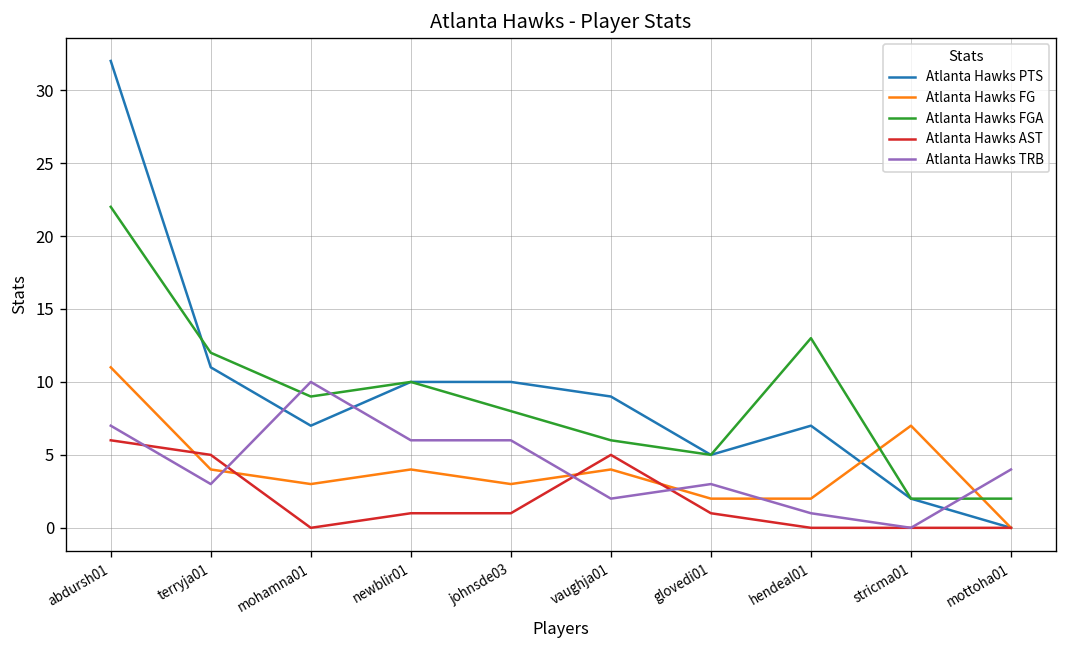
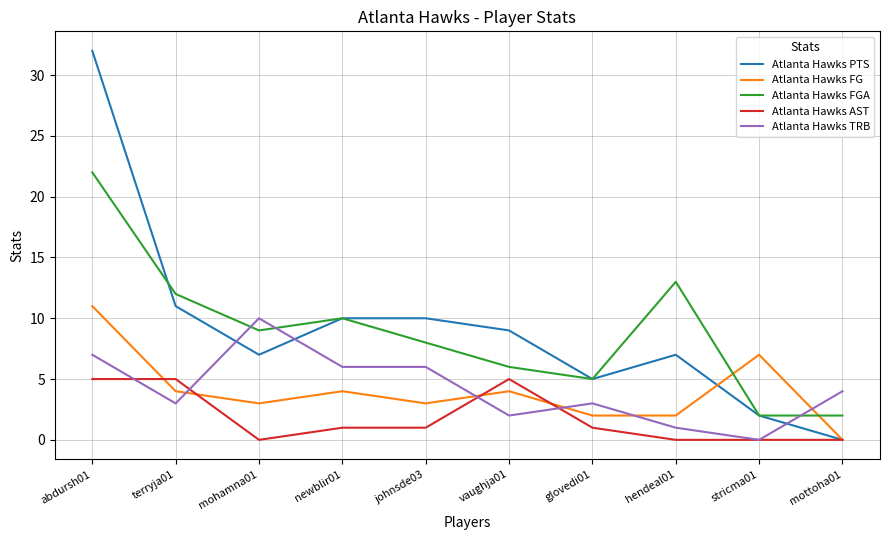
  {
    "Atlanta Hawks PTS": {
      "abdursh01": 32,
      "terryja01": 11,
      "mohamna01": 7,
      "johnsde03": 10,
      "vaughja01": 9,
      "hendeal01": 7
    },
    "Atlanta Hawks FG": {
      "abdursh01": 11,
      "terryja01": 4,
      "mohamna01": 3,
      "newblir01": 4,
      "johnsde03": 3,
      "vaughja01": 4,
      "glovedi01": 2,
      "hendeal01": 2,
      "stricma01": 7
    },
    "Atlanta Hawks FGA": {
      "abdursh01": 22,
      "terryja01": 12,
      "mohamna01": 9,
      "johnsde03": 8,
      "vaughja01": 6,
      "hendeal01": 13,
      "mottoha01": 2
    },
    "Atlanta Hawks AST": {
-     "abdursh01": 6,
+     "abdursh01": 5,
      "terryja01": 5,
      "mohamna01": 0,
      "newblir01": 1,
      "johnsde03": 1,
      "vaughja01": 5,
      "glovedi01": 1,
      "hendeal01": 0
    },
    "Atlanta Hawks TRB": {
      "abdursh01": 7,
      "terryja01": 3,
      "mohamna01": 10,
      "newblir01": 6,
      "johnsde03": 6,
      "vaughja01": 2,
      "glovedi01": 3,
      "hendeal01": 1,
      "mottoha01": 4
    }
  }
